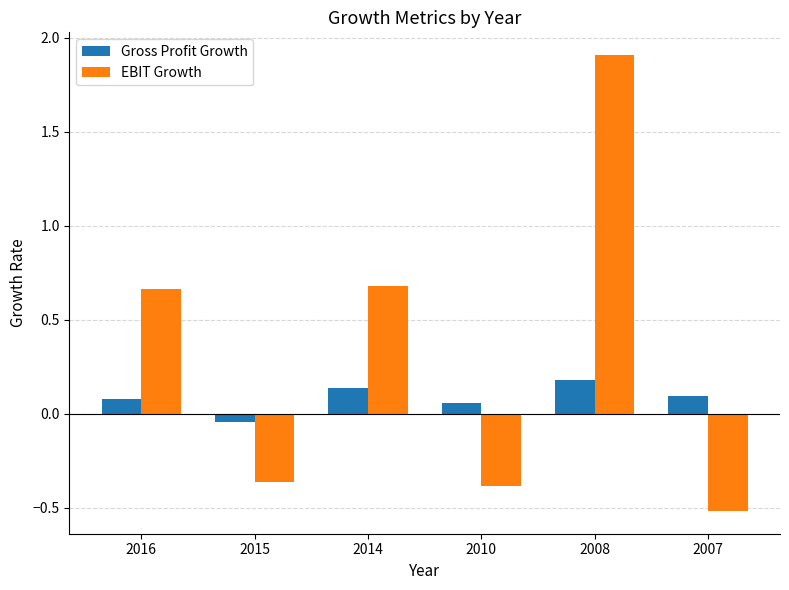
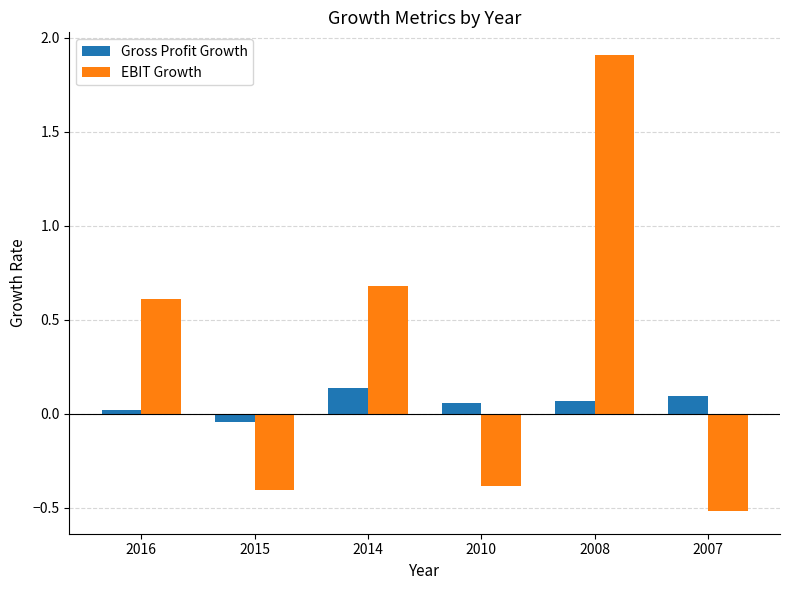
  {
    "Gross Profit Growth": {
-     "2016": 0.08,
+     "2016": 0.02,
      "2015": -0.04,
      "2014": 0.14,
      "2010": 0.06,
-     "2008": 0.18,
+     "2008": 0.07,
      "2007": 0.09
    },
    "EBIT Growth": {
-     "2016": 0.66,
-     "2015": -0.36,
+     "2016": 0.61,
+     "2015": -0.41,
      "2014": 0.68,
      "2010": -0.38,
      "2008": 1.91,
      "2007": -0.52
    }
  }
